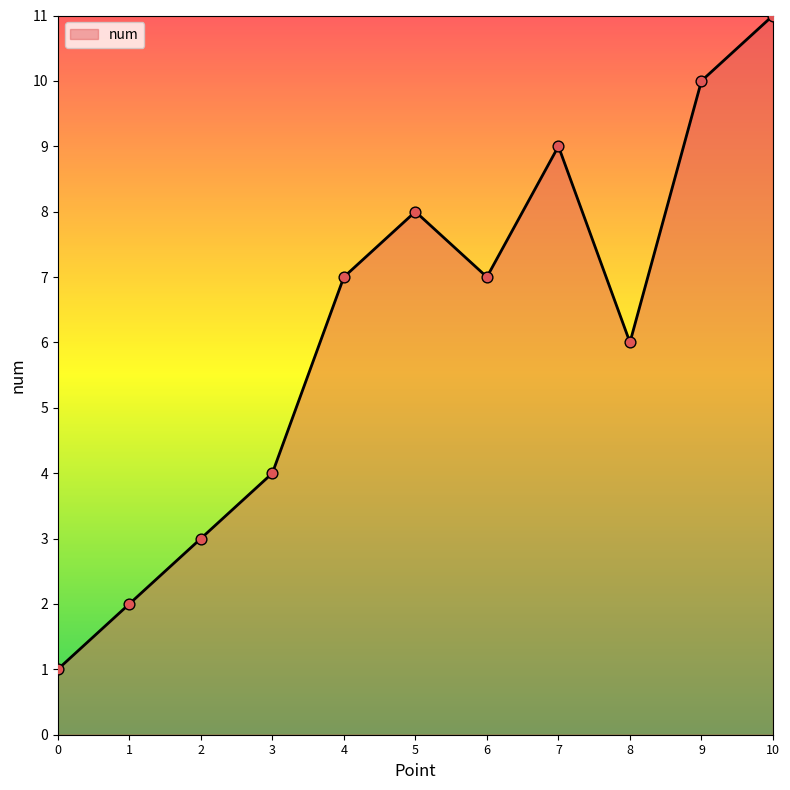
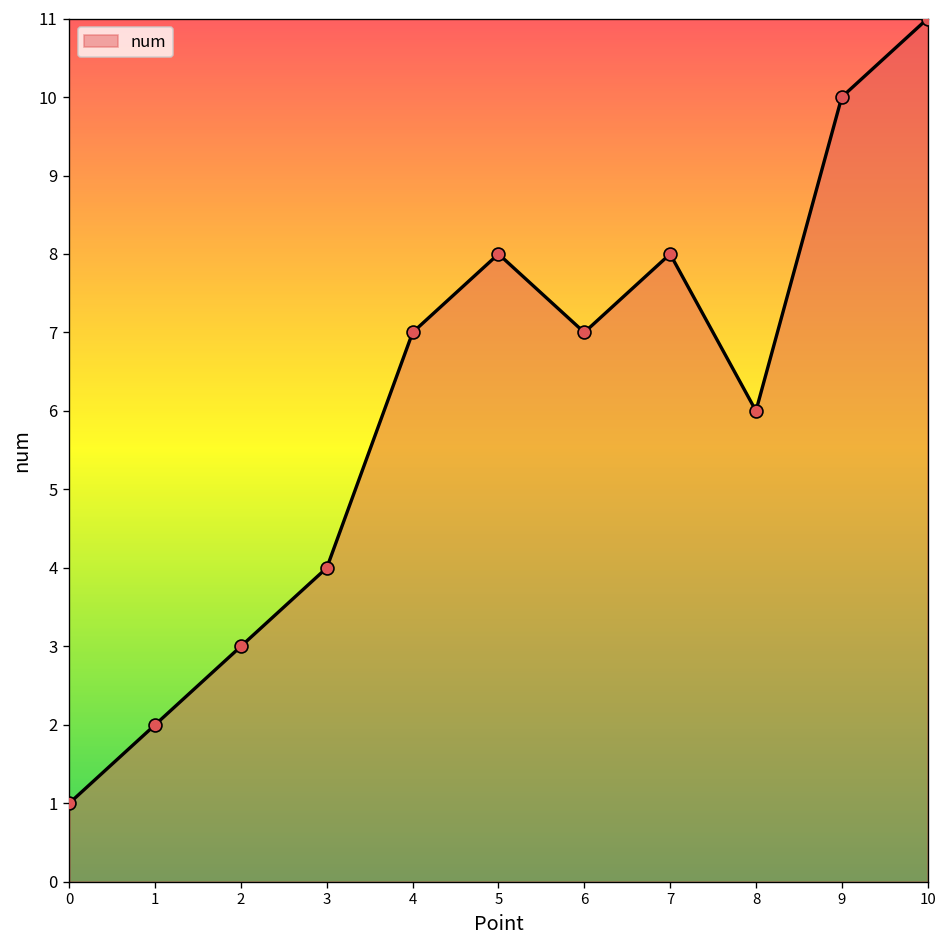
  {
    "0": 1,
    "1": 2,
    "2": 3,
    "3": 4,
    "4": 7,
    "5": 8,
    "6": 7,
-   "7": 9,
+   "7": 8,
    "8": 6,
    "9": 10,
    "10": 11
  }
